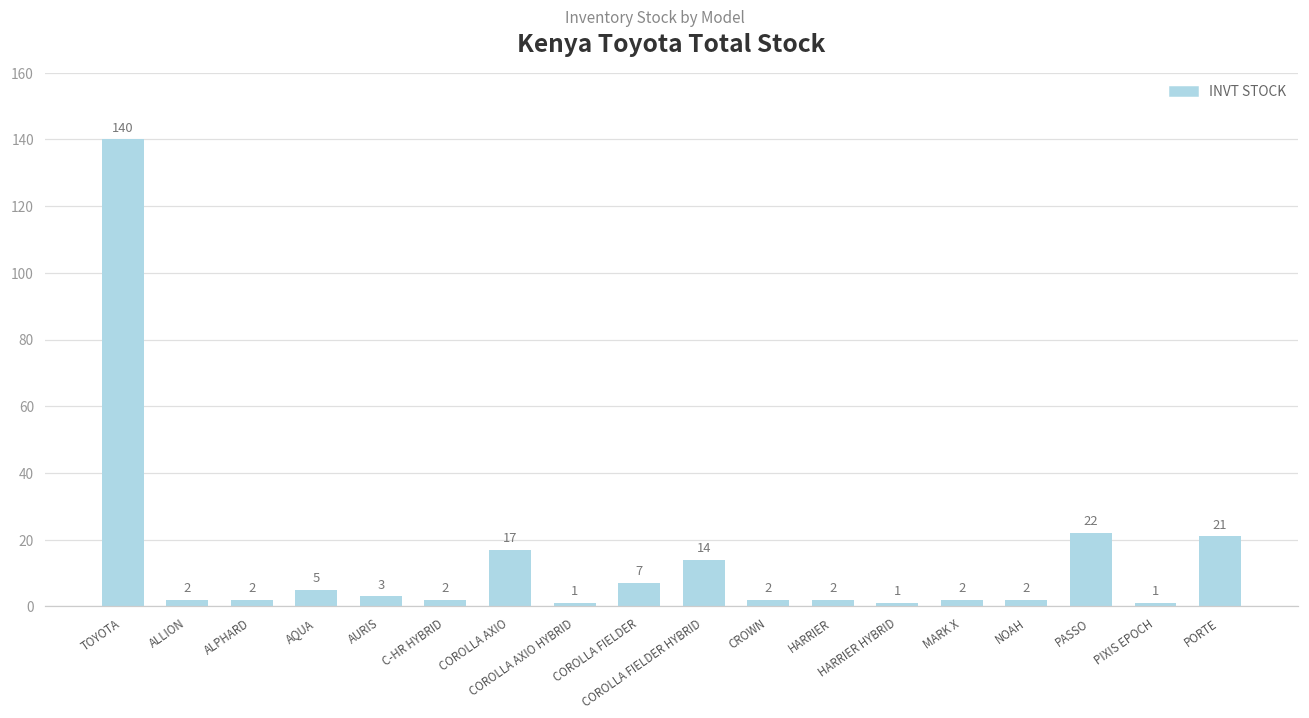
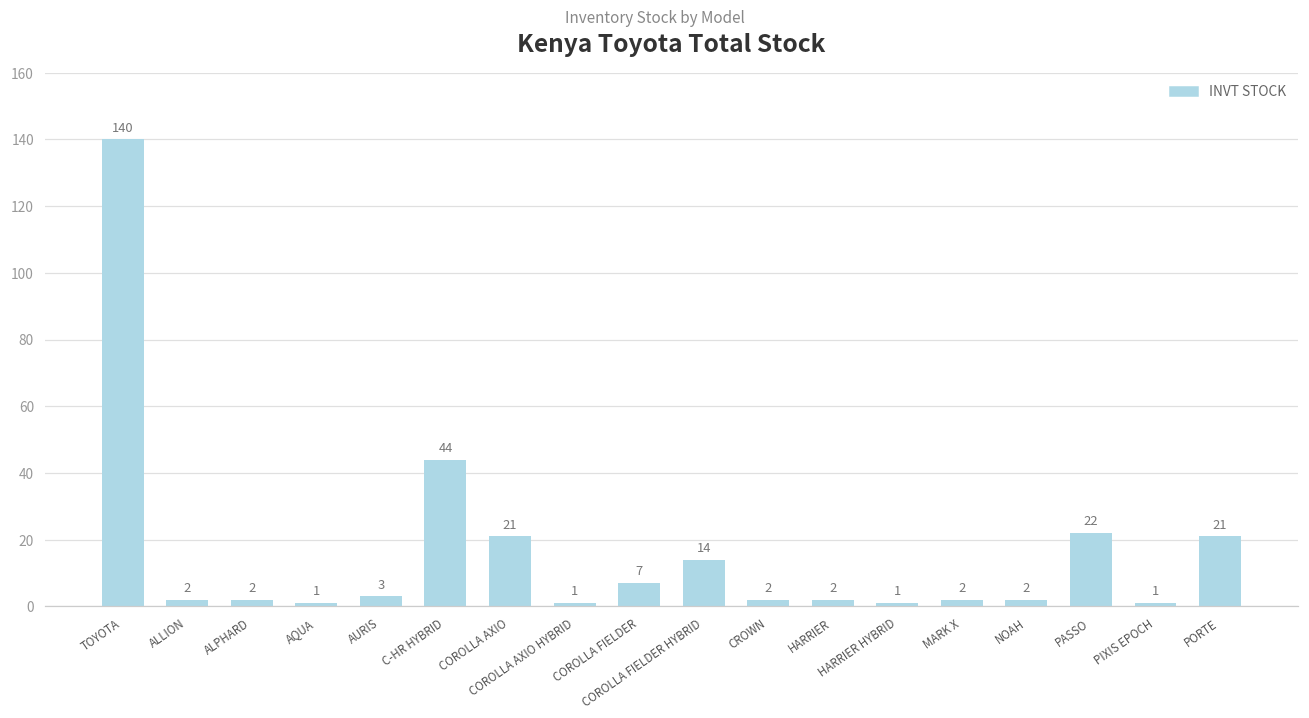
  {
    "TOYOTA": 140,
    "ALLION": 2,
    "ALPHARD": 2,
-   "AQUA": 5,
+   "AQUA": 1,
    "AURIS": 3,
-   "C-HR HYBRID": 2,
-   "COROLLA AXIO": 17,
+   "C-HR HYBRID": 44,
+   "COROLLA AXIO": 21,
    "COROLLA AXIO HYBRID": 1,
    "COROLLA FIELDER": 7,
    "COROLLA FIELDER HYBRID": 14,
    "CROWN": 2,
    "HARRIER": 2,
    "HARRIER HYBRID": 1,
    "MARK X": 2,
    "NOAH": 2,
    "PASSO": 22,
    "PIXIS EPOCH": 1,
    "PORTE": 21
  }
